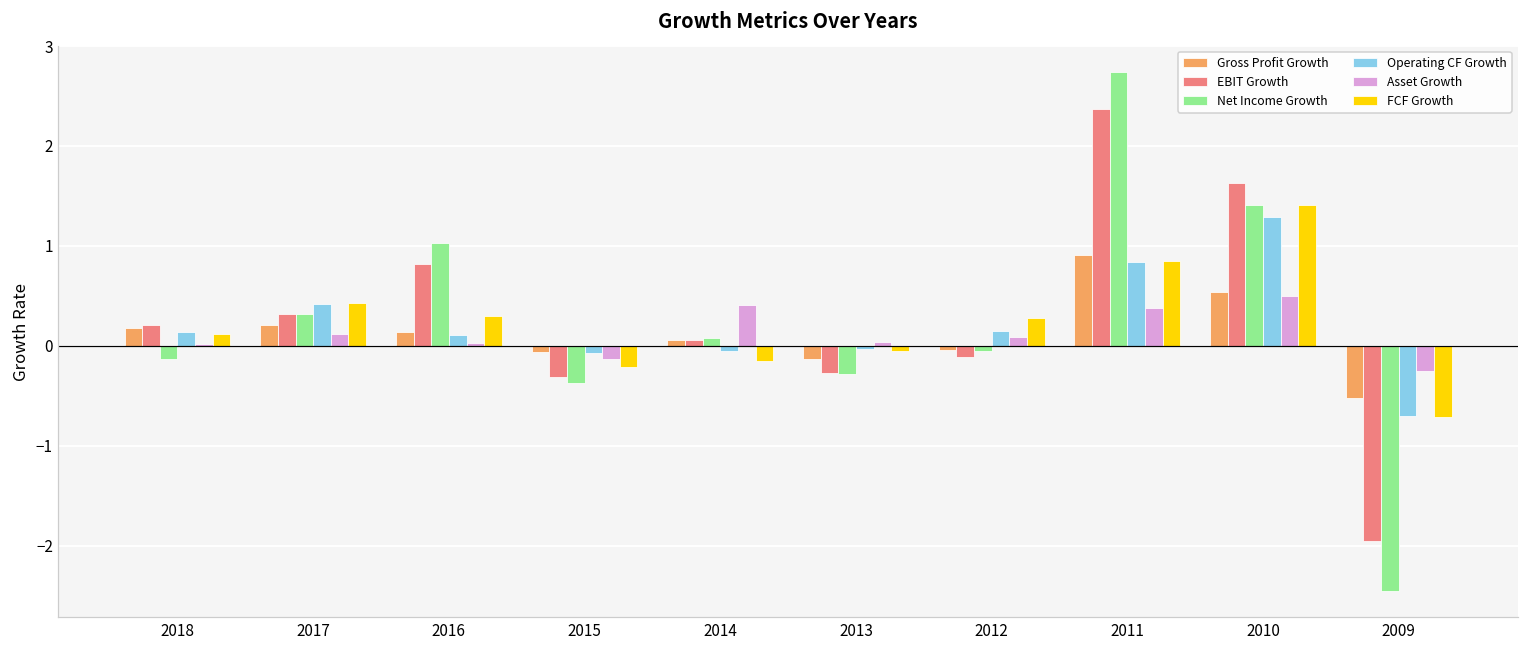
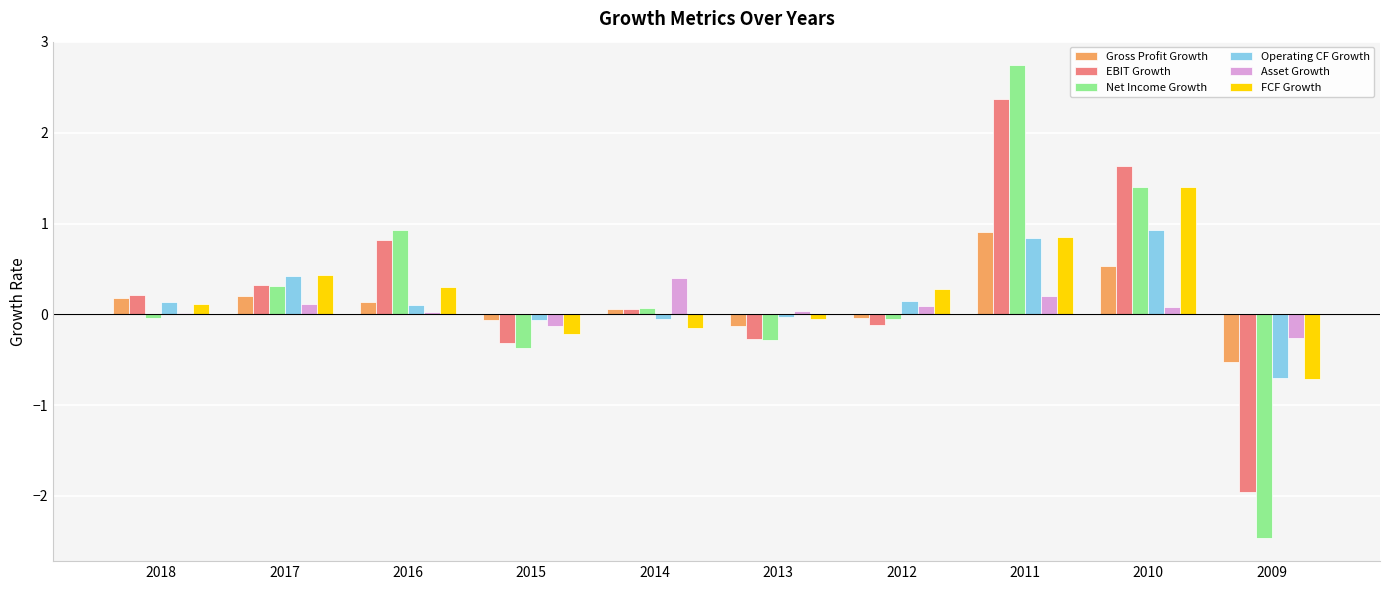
  {
    "Net Income Growth": {
-     "2018": -0.1,
+     "2018": 0.0,
      "2017": 0.3,
-     "2016": 1.0,
+     "2016": 0.9,
      "2015": -0.4,
      "2014": 0.1,
      "2013": -0.3,
      "2012": 0.0,
      "2011": 2.7,
      "2010": 1.4,
      "2009": -2.5
    },
    "Operating CF Growth": {
      "2018": 0.1,
      "2017": 0.4,
      "2016": 0.1,
      "2015": -0.1,
      "2014": -0.1,
      "2013": 0.0,
      "2012": 0.1,
      "2011": 0.8,
-     "2010": 1.3,
+     "2010": 0.9,
      "2009": -0.7
    },
    "Asset Growth": {
      "2017": 0.1,
      "2016": 0.0,
      "2015": -0.1,
      "2014": 0.4,
      "2013": 0.0,
      "2012": 0.1,
-     "2011": 0.4,
-     "2010": 0.5,
+     "2011": 0.2,
+     "2010": 0.1,
      "2009": -0.3
    },
    "FCF Growth": {
      "2018": 0.1,
      "2017": 0.4,
      "2016": 0.3,
      "2015": -0.2,
      "2014": -0.2,
      "2013": -0.1,
      "2012": 0.3,
      "2011": 0.8,
      "2010": 1.4,
      "2009": -0.7
    }
  }
